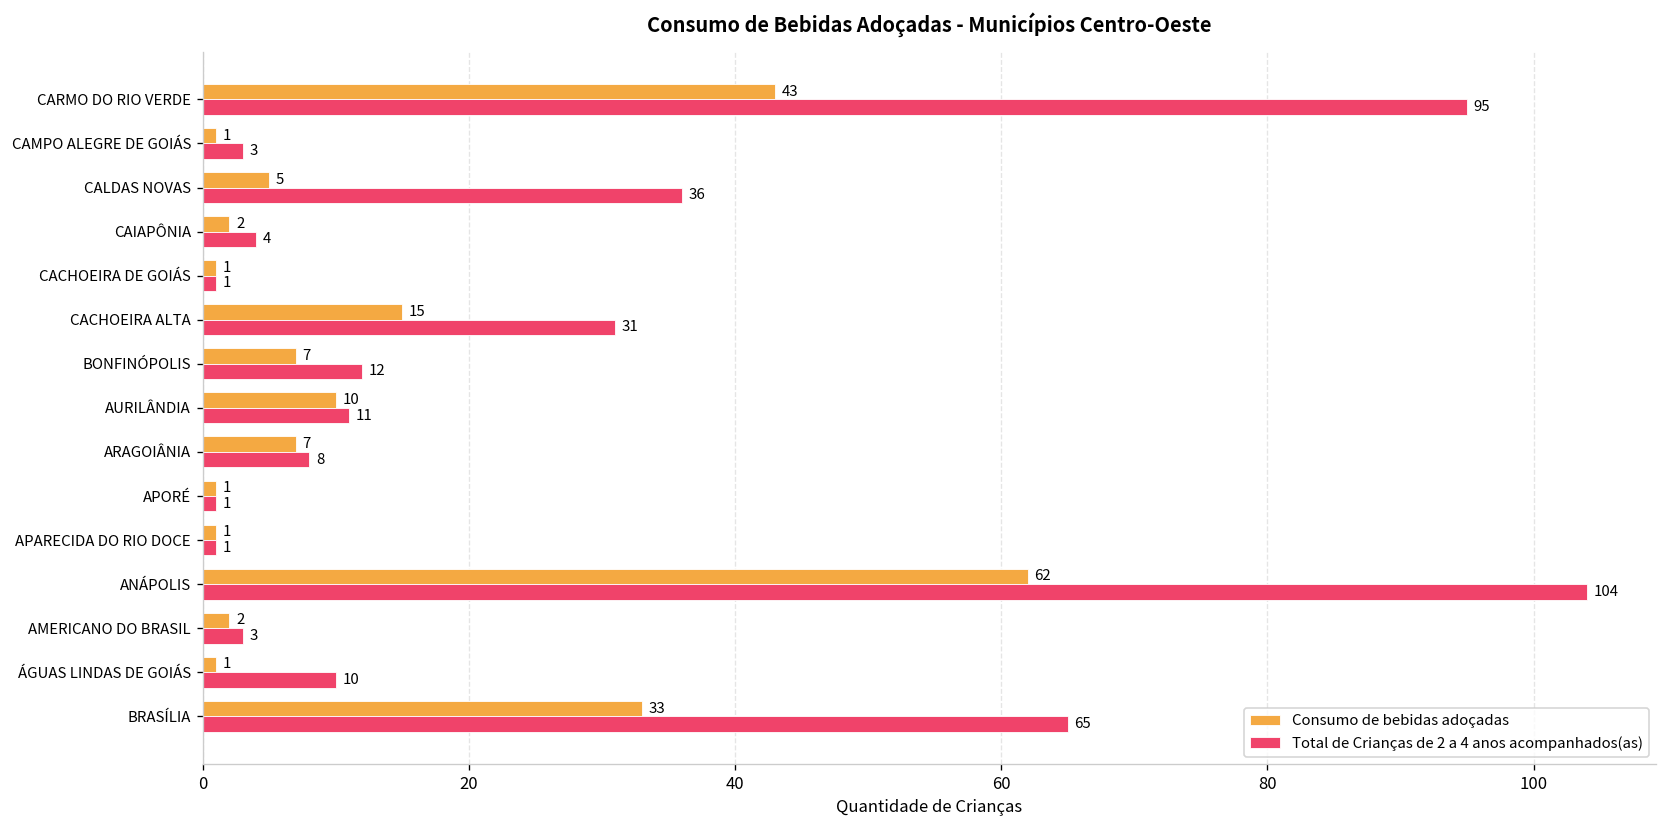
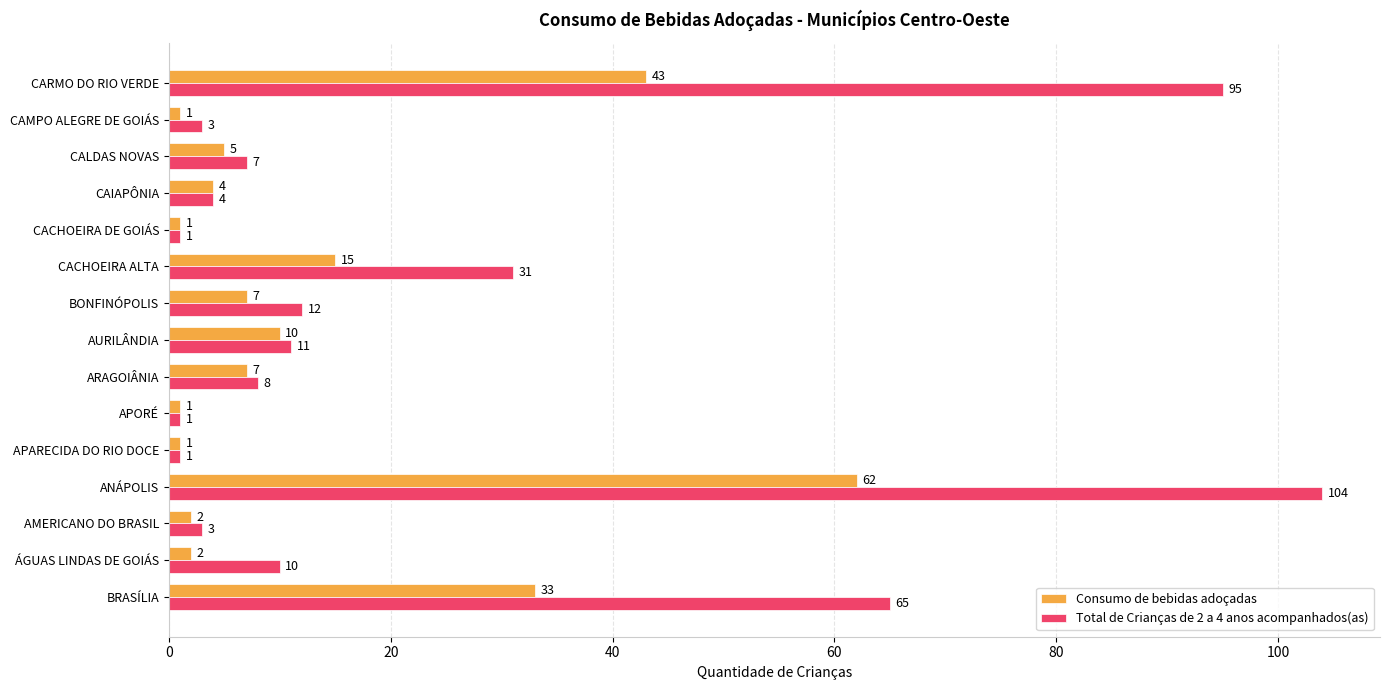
  {
    "Consumo de bebidas adoçadas": {
      "CARMO DO RIO VERDE": 43,
      "CAMPO ALEGRE DE GOIÁS": 1,
      "CALDAS NOVAS": 5,
-     "CAIAPÔNIA": 2,
+     "CAIAPÔNIA": 4,
      "CACHOEIRA DE GOIÁS": 1,
      "CACHOEIRA ALTA": 15,
      "BONFINÓPOLIS": 7,
      "AURILÂNDIA": 10,
      "ARAGOIÂNIA": 7,
      "APORÉ": 1,
      "APARECIDA DO RIO DOCE": 1,
      "ANÁPOLIS": 62,
      "AMERICANO DO BRASIL": 2,
-     "ÁGUAS LINDAS DE GOIÁS": 1,
+     "ÁGUAS LINDAS DE GOIÁS": 2,
      "BRASÍLIA": 33
    },
    "Total de Crianças de 2 a 4 anos acompanhados(as)": {
      "CARMO DO RIO VERDE": 95,
      "CAMPO ALEGRE DE GOIÁS": 3,
-     "CALDAS NOVAS": 36,
+     "CALDAS NOVAS": 7,
      "CAIAPÔNIA": 4,
      "CACHOEIRA DE GOIÁS": 1,
      "CACHOEIRA ALTA": 31,
      "BONFINÓPOLIS": 12,
      "AURILÂNDIA": 11,
      "ARAGOIÂNIA": 8,
      "APORÉ": 1,
      "APARECIDA DO RIO DOCE": 1,
      "ANÁPOLIS": 104,
      "AMERICANO DO BRASIL": 3,
      "ÁGUAS LINDAS DE GOIÁS": 10,
      "BRASÍLIA": 65
    }
  }
